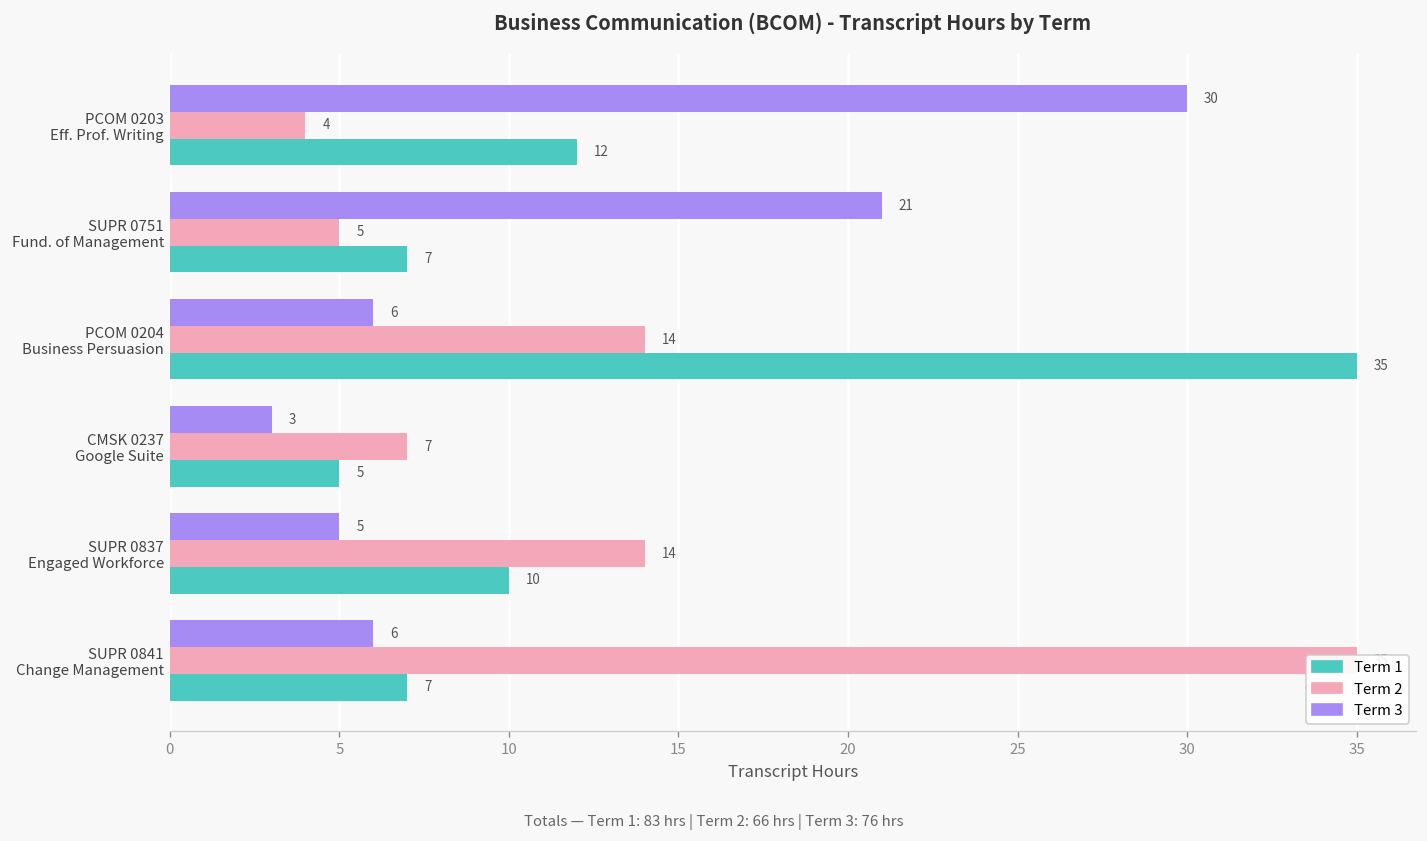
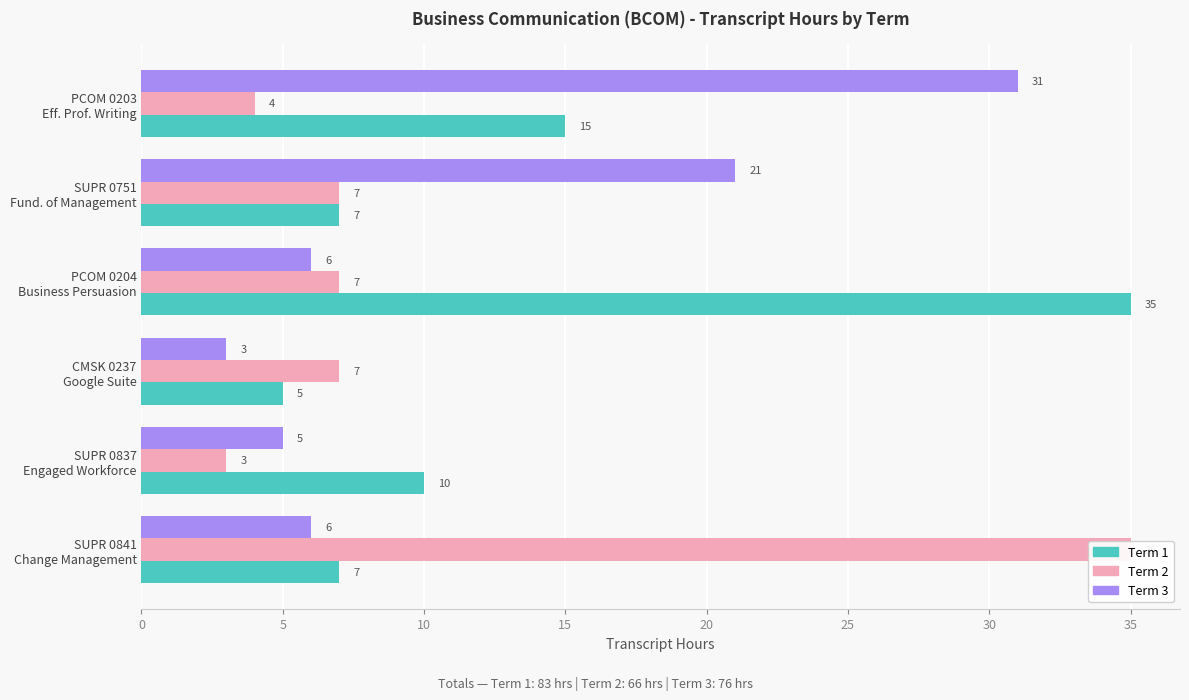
  {
    "Term 1": {
-     "PCOM 0203 Eff. Prof. Writing": 12,
+     "PCOM 0203 Eff. Prof. Writing": 15,
      "SUPR 0751 Fund. of Management": 7,
      "PCOM 0204 Business Persuasion": 35,
      "CMSK 0237 Google Suite": 5,
      "SUPR 0837 Engaged Workforce": 10,
      "SUPR 0841 Change Management": 7
    },
    "Term 2": {
      "PCOM 0203 Eff. Prof. Writing": 4,
-     "SUPR 0751 Fund. of Management": 5,
-     "PCOM 0204 Business Persuasion": 14,
+     "SUPR 0751 Fund. of Management": 7,
+     "PCOM 0204 Business Persuasion": 7,
      "CMSK 0237 Google Suite": 7,
-     "SUPR 0837 Engaged Workforce": 14
+     "SUPR 0837 Engaged Workforce": 3
    },
    "Term 3": {
-     "PCOM 0203 Eff. Prof. Writing": 30,
+     "PCOM 0203 Eff. Prof. Writing": 31,
      "SUPR 0751 Fund. of Management": 21,
      "PCOM 0204 Business Persuasion": 6,
      "CMSK 0237 Google Suite": 3,
      "SUPR 0837 Engaged Workforce": 5,
      "SUPR 0841 Change Management": 6
    }
  }
